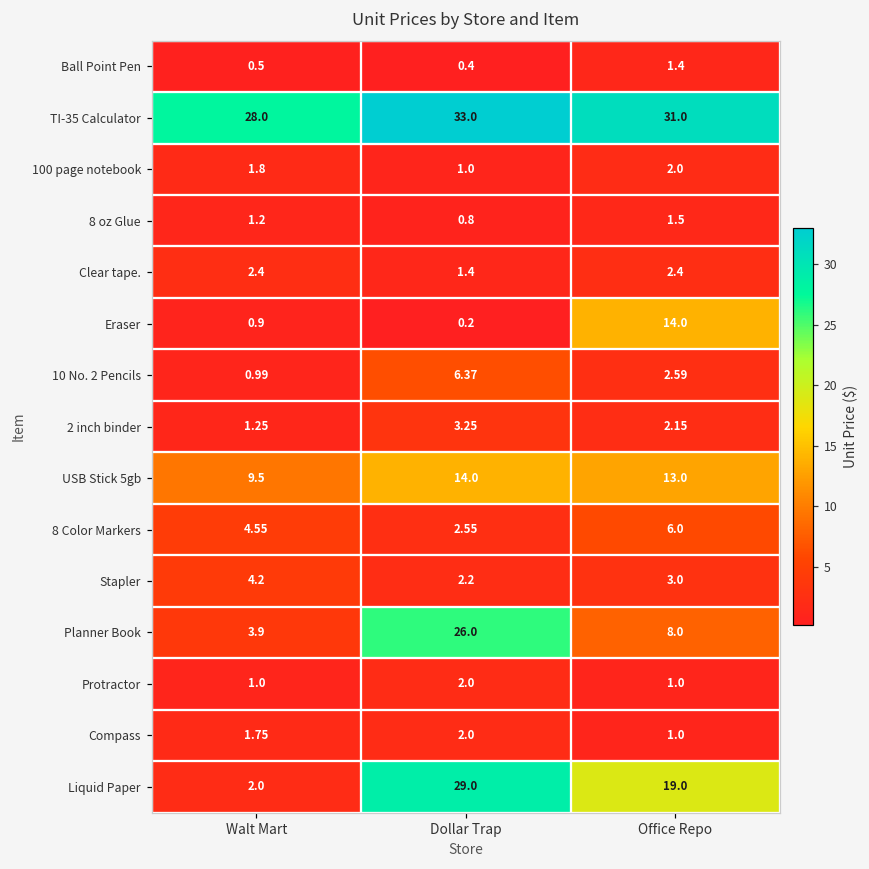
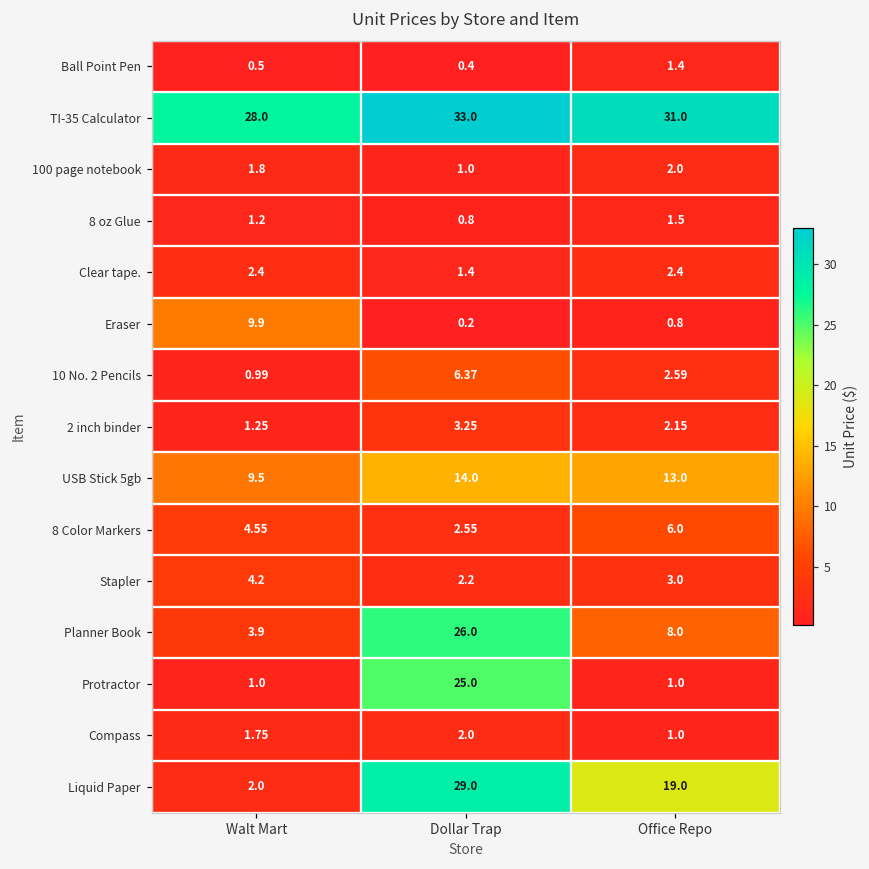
  {
    "Ball Point Pen": {
      "Walt Mart": 0.5,
      "Dollar Trap": 0.4,
      "Office Repo": 1.4
    },
    "TI-35 Calculator": {
      "Walt Mart": 28.0,
      "Dollar Trap": 33.0,
      "Office Repo": 31.0
    },
    "100 page notebook": {
      "Walt Mart": 1.8,
      "Dollar Trap": 1.0,
      "Office Repo": 2.0
    },
    "8 oz Glue": {
      "Walt Mart": 1.2,
      "Dollar Trap": 0.8,
      "Office Repo": 1.5
    },
    "Clear tape.": {
      "Walt Mart": 2.4,
      "Dollar Trap": 1.4,
      "Office Repo": 2.4
    },
    "Eraser": {
-     "Walt Mart": 0.9,
+     "Walt Mart": 9.9,
      "Dollar Trap": 0.2,
-     "Office Repo": 14.0
+     "Office Repo": 0.8
    },
    "10 No. 2 Pencils": {
      "Walt Mart": 0.99,
      "Dollar Trap": 6.37,
      "Office Repo": 2.59
    },
    "2 inch binder": {
      "Walt Mart": 1.25,
      "Dollar Trap": 3.25,
      "Office Repo": 2.15
    },
    "USB Stick 5gb": {
      "Walt Mart": 9.5,
      "Dollar Trap": 14.0,
      "Office Repo": 13.0
    },
    "8 Color Markers": {
      "Walt Mart": 4.55,
      "Dollar Trap": 2.55,
      "Office Repo": 6.0
    },
    "Stapler": {
      "Walt Mart": 4.2,
      "Dollar Trap": 2.2,
      "Office Repo": 3.0
    },
    "Planner Book": {
      "Walt Mart": 3.9,
      "Dollar Trap": 26.0,
      "Office Repo": 8.0
    },
    "Protractor": {
      "Walt Mart": 1.0,
-     "Dollar Trap": 2.0,
+     "Dollar Trap": 25.0,
      "Office Repo": 1.0
    },
    "Compass": {
      "Walt Mart": 1.75,
      "Dollar Trap": 2.0,
      "Office Repo": 1.0
    },
    "Liquid Paper": {
      "Walt Mart": 2.0,
      "Dollar Trap": 29.0,
      "Office Repo": 19.0
    }
  }
